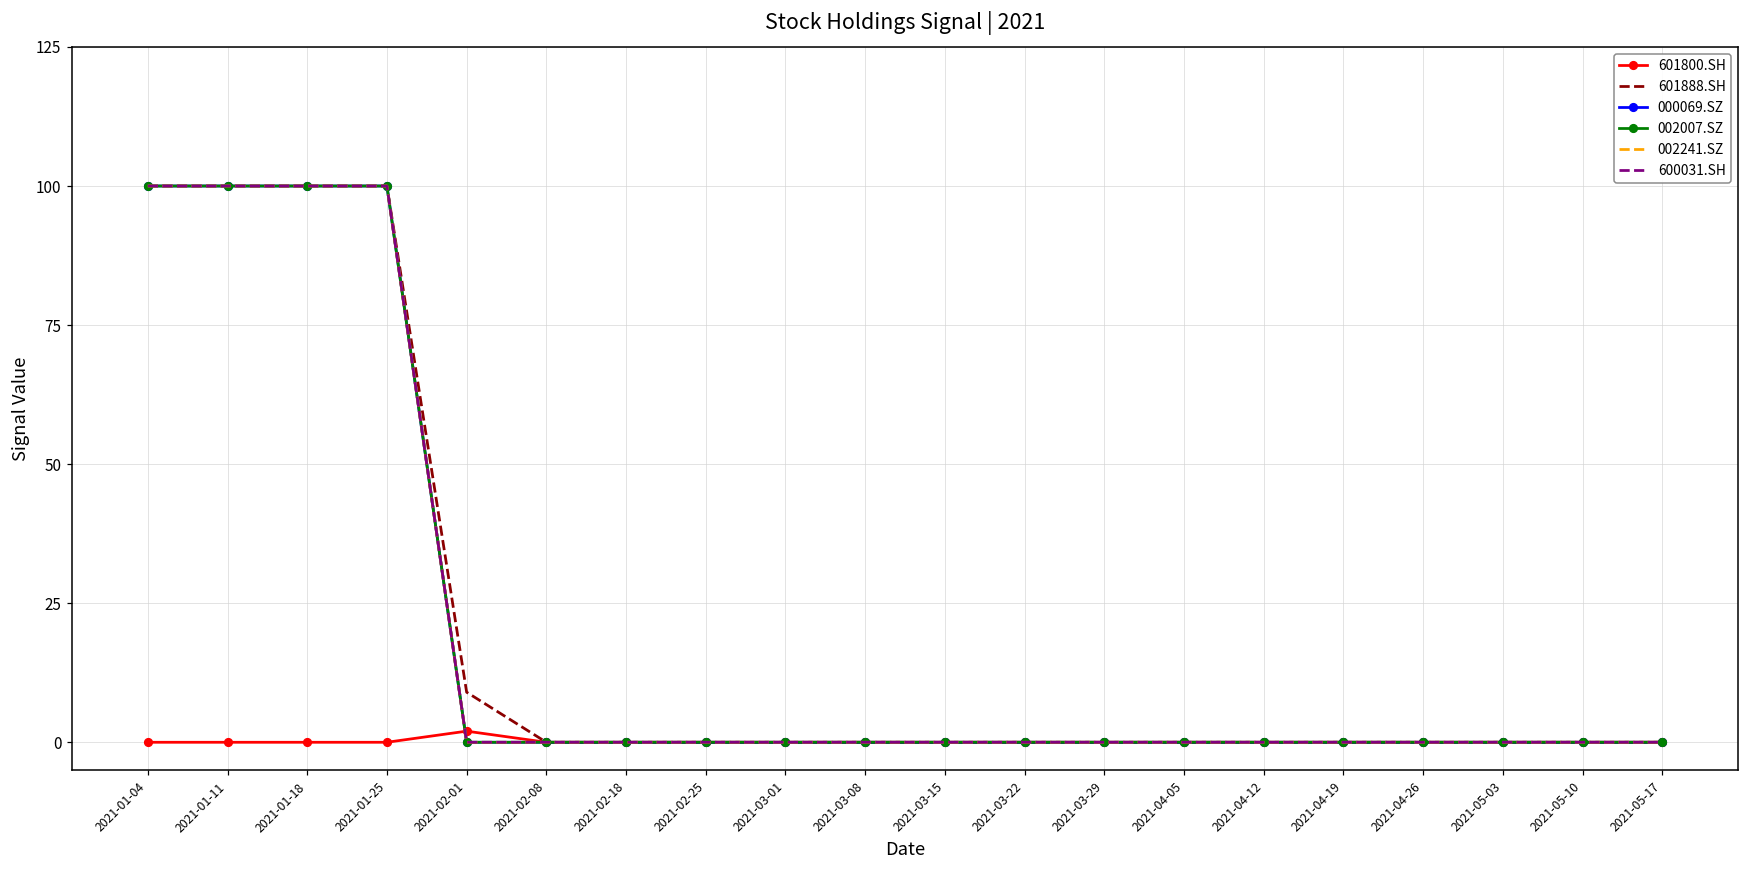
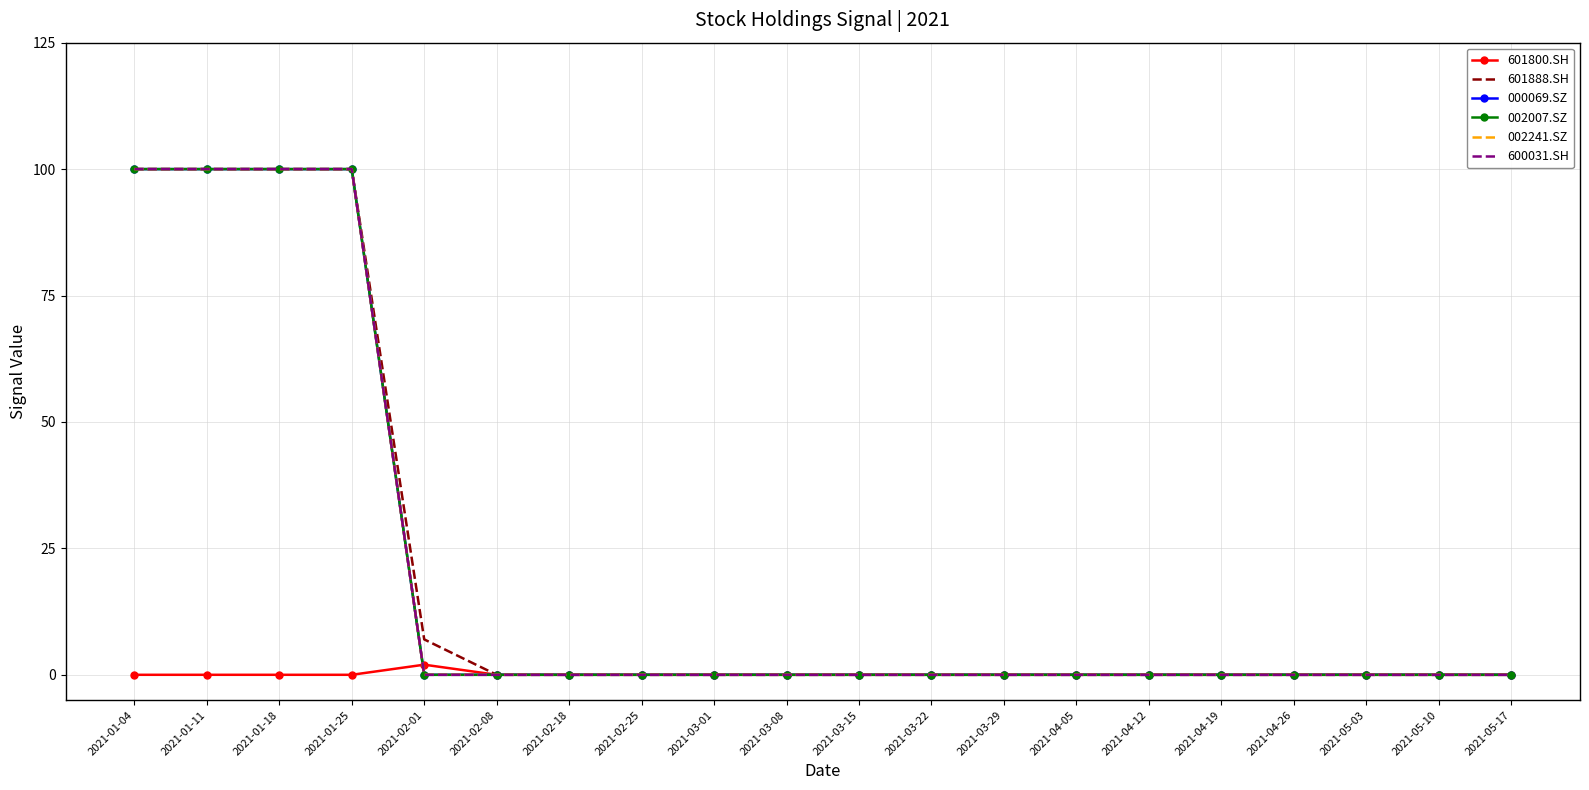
  {
    "601800.SH": {
      "2021-01-04": 0,
      "2021-01-11": 0,
      "2021-01-18": 0,
      "2021-01-25": 0,
      "2021-02-01": 2
    },
    "601888.SH": {
-     "2021-02-01": 9
+     "2021-02-01": 7
    },
    "600031.SH": {
      "2021-02-01": 0
    }
  }
